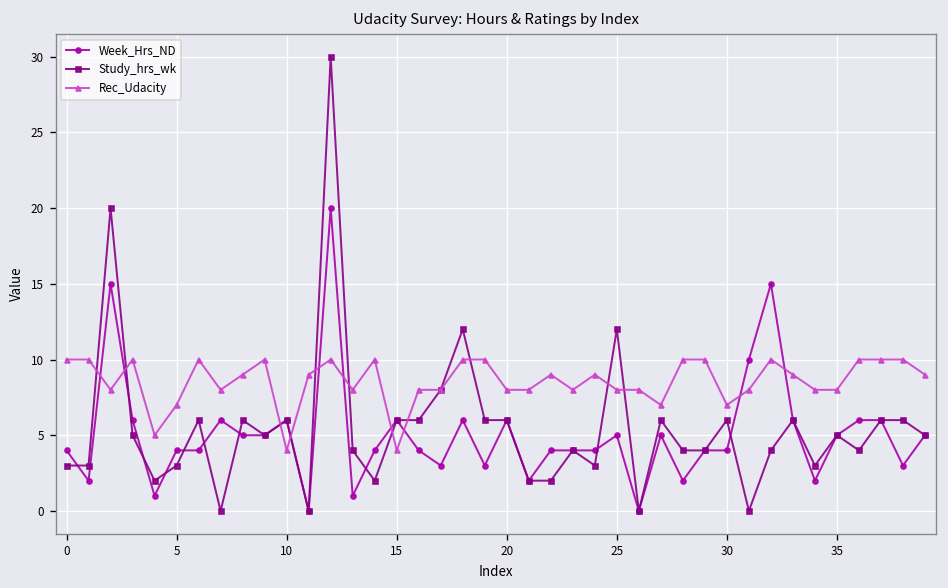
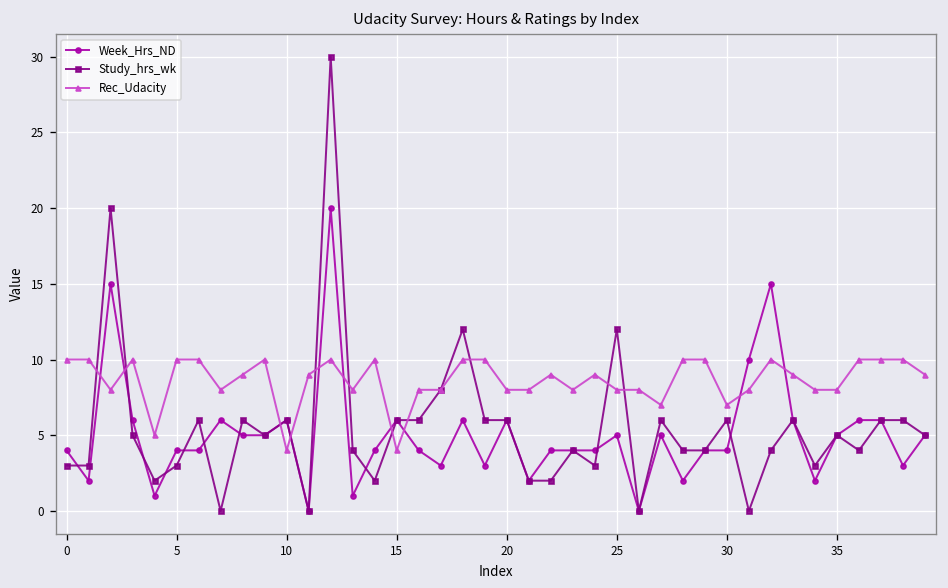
  {
    "Rec_Udacity": {
      "0": 10,
-     "5": 7,
+     "5": 10,
      "10": 4,
      "15": 4,
      "20": 8,
      "25": 8,
      "30": 7,
      "35": 8
    }
  }
